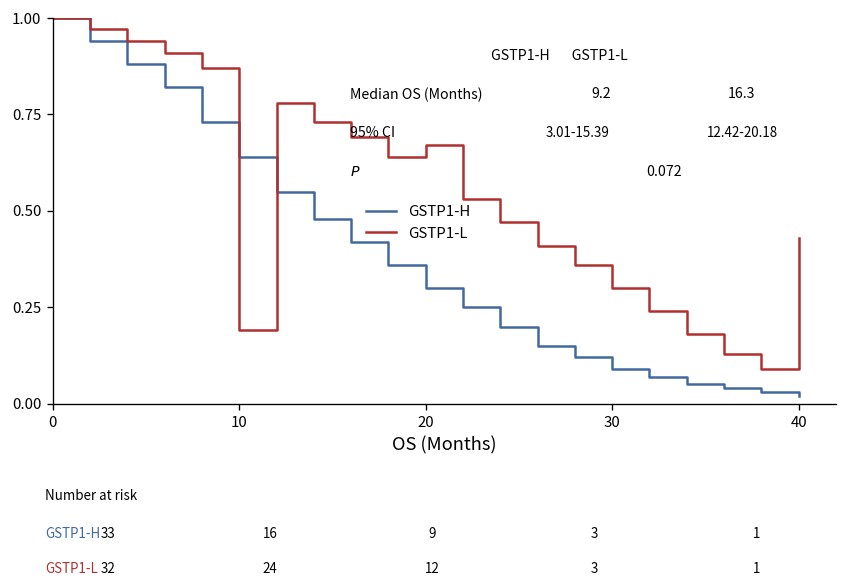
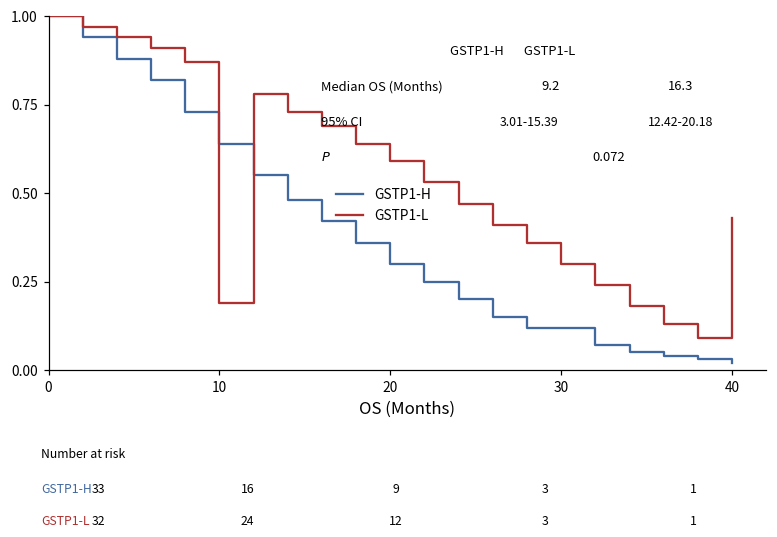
  {
    "GSTP1-H": {
      "10": 0.64,
      "20": 0.30,
-     "30": 0.09,
+     "30": 0.12,
      "40": 0.02
    },
    "GSTP1-L": {
      "10": 0.19,
-     "20": 0.67,
+     "20": 0.59,
      "30": 0.30,
      "40": 0.43
    }
  }
